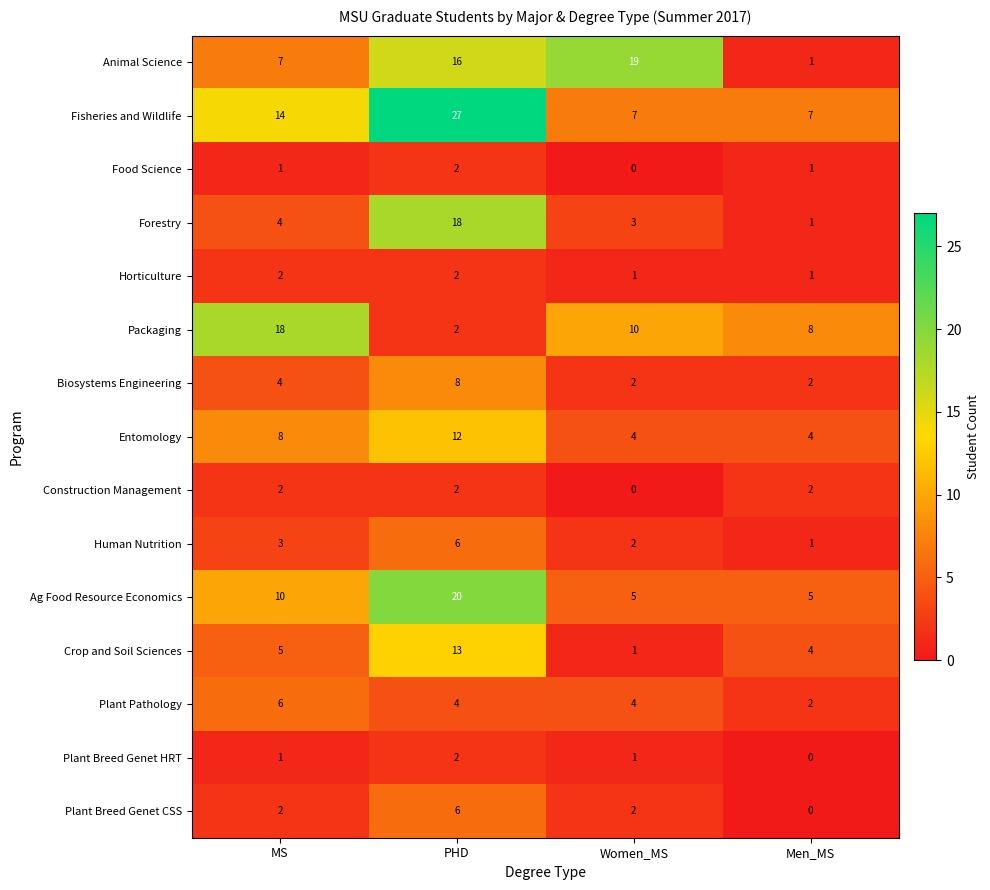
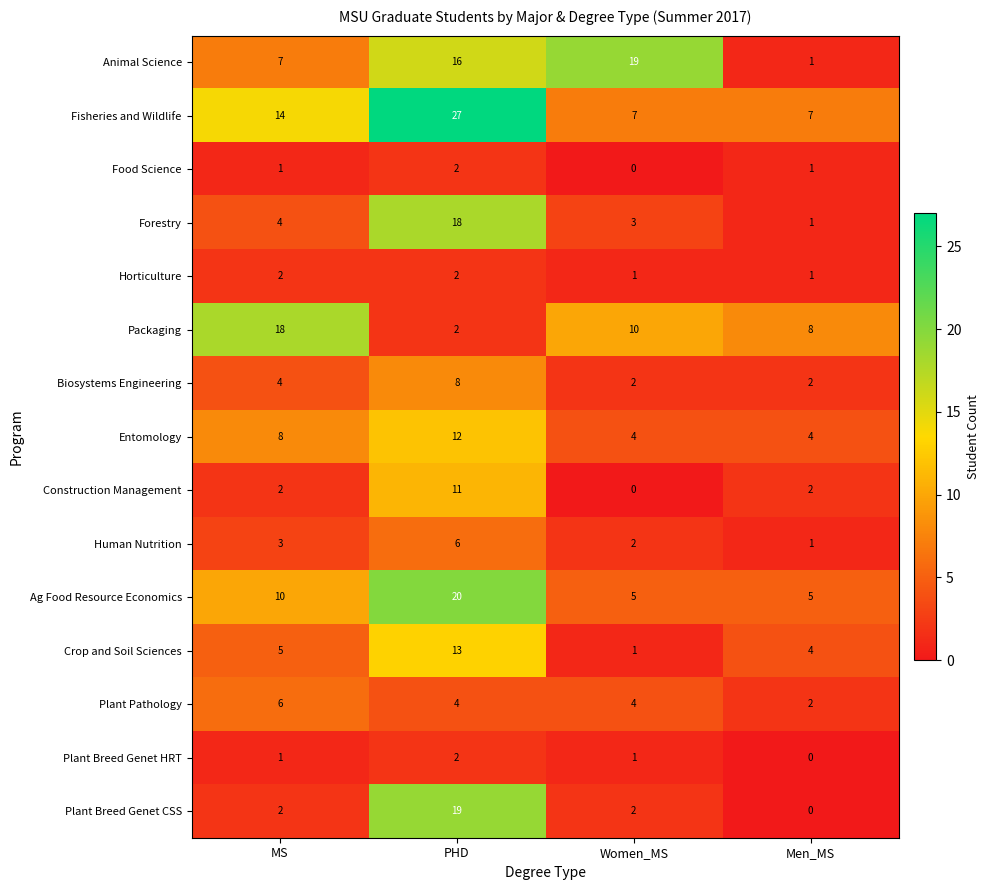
  {
    "Animal Science": {
      "MS": 7,
      "PHD": 16,
      "Women_MS": 19,
      "Men_MS": 1
    },
    "Fisheries and Wildlife": {
      "MS": 14,
      "PHD": 27,
      "Women_MS": 7,
      "Men_MS": 7
    },
    "Food Science": {
      "MS": 1,
      "PHD": 2,
      "Women_MS": 0,
      "Men_MS": 1
    },
    "Forestry": {
      "MS": 4,
      "PHD": 18,
      "Women_MS": 3,
      "Men_MS": 1
    },
    "Horticulture": {
      "MS": 2,
      "PHD": 2,
      "Women_MS": 1,
      "Men_MS": 1
    },
    "Packaging": {
      "MS": 18,
      "PHD": 2,
      "Women_MS": 10,
      "Men_MS": 8
    },
    "Biosystems Engineering": {
      "MS": 4,
      "PHD": 8,
      "Women_MS": 2,
      "Men_MS": 2
    },
    "Entomology": {
      "MS": 8,
      "PHD": 12,
      "Women_MS": 4,
      "Men_MS": 4
    },
    "Construction Management": {
      "MS": 2,
-     "PHD": 2,
+     "PHD": 11,
      "Women_MS": 0,
      "Men_MS": 2
    },
    "Human Nutrition": {
      "MS": 3,
      "PHD": 6,
      "Women_MS": 2,
      "Men_MS": 1
    },
    "Ag Food Resource Economics": {
      "MS": 10,
      "PHD": 20,
      "Women_MS": 5,
      "Men_MS": 5
    },
    "Crop and Soil Sciences": {
      "MS": 5,
      "PHD": 13,
      "Women_MS": 1,
      "Men_MS": 4
    },
    "Plant Pathology": {
      "MS": 6,
      "PHD": 4,
      "Women_MS": 4,
      "Men_MS": 2
    },
    "Plant Breed Genet HRT": {
      "MS": 1,
      "PHD": 2,
      "Women_MS": 1,
      "Men_MS": 0
    },
    "Plant Breed Genet CSS": {
      "MS": 2,
-     "PHD": 6,
+     "PHD": 19,
      "Women_MS": 2,
      "Men_MS": 0
    }
  }
